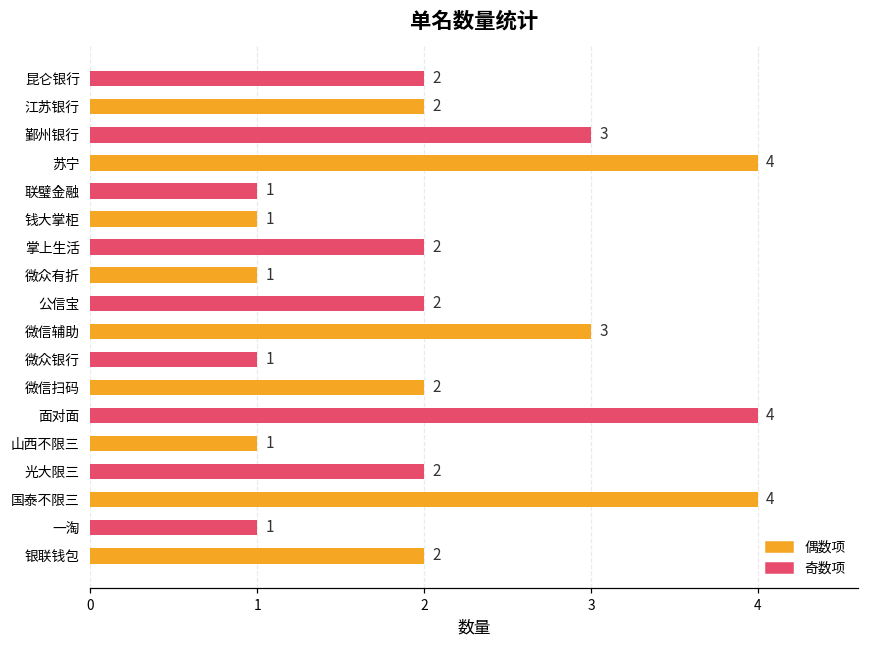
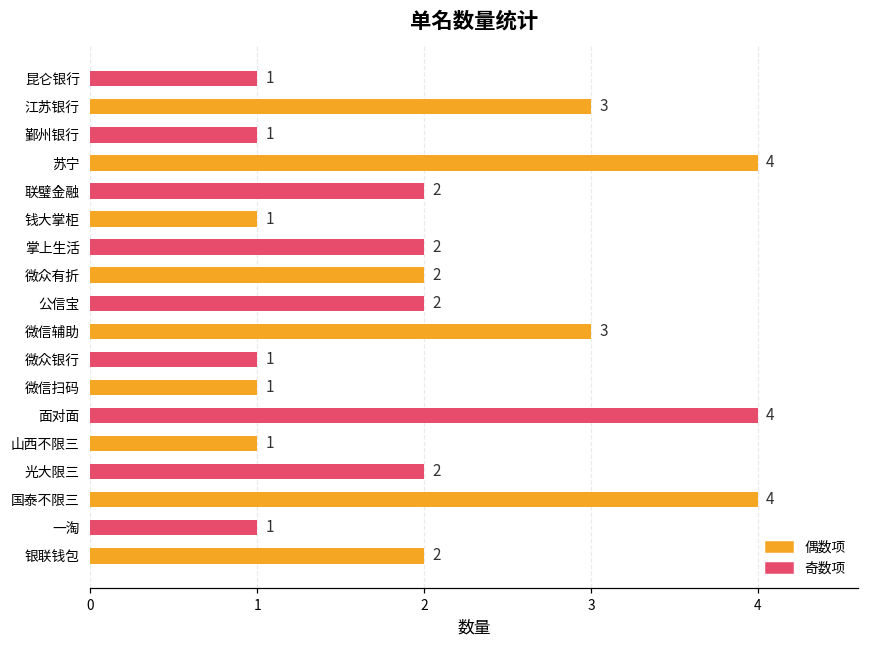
  {
-   "昆仑银行": 2,
-   "江苏银行": 2,
-   "鄞州银行": 3,
+   "昆仑银行": 1,
+   "江苏银行": 3,
+   "鄞州银行": 1,
    "苏宁": 4,
-   "联璧金融": 1,
+   "联璧金融": 2,
    "钱大掌柜": 1,
    "掌上生活": 2,
-   "微众有折": 1,
+   "微众有折": 2,
    "公信宝": 2,
    "微信辅助": 3,
    "微众银行": 1,
-   "微信扫码": 2,
+   "微信扫码": 1,
    "面对面": 4,
    "山西不限三": 1,
    "光大限三": 2,
    "国泰不限三": 4,
    "一淘": 1,
    "银联钱包": 2
  }
